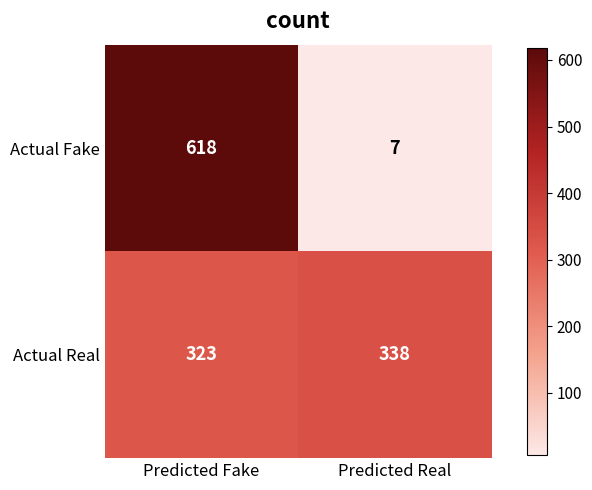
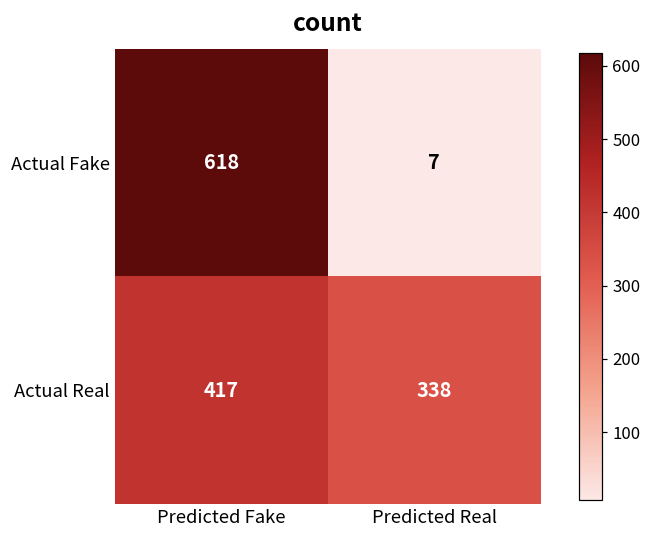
  {
    "Actual Fake": {
      "Predicted Fake": 618,
      "Predicted Real": 7
    },
    "Actual Real": {
-     "Predicted Fake": 323,
+     "Predicted Fake": 417,
      "Predicted Real": 338
    }
  }
